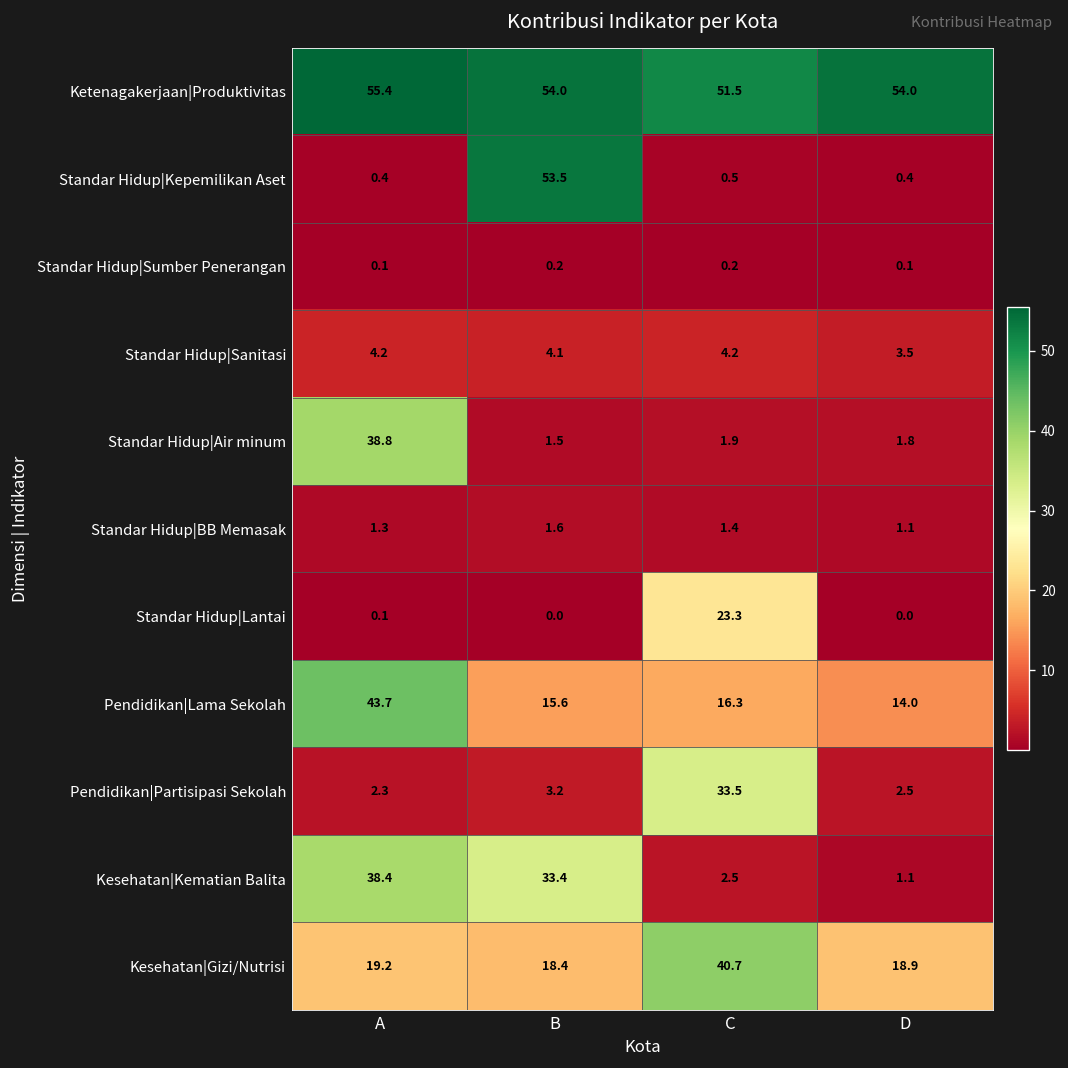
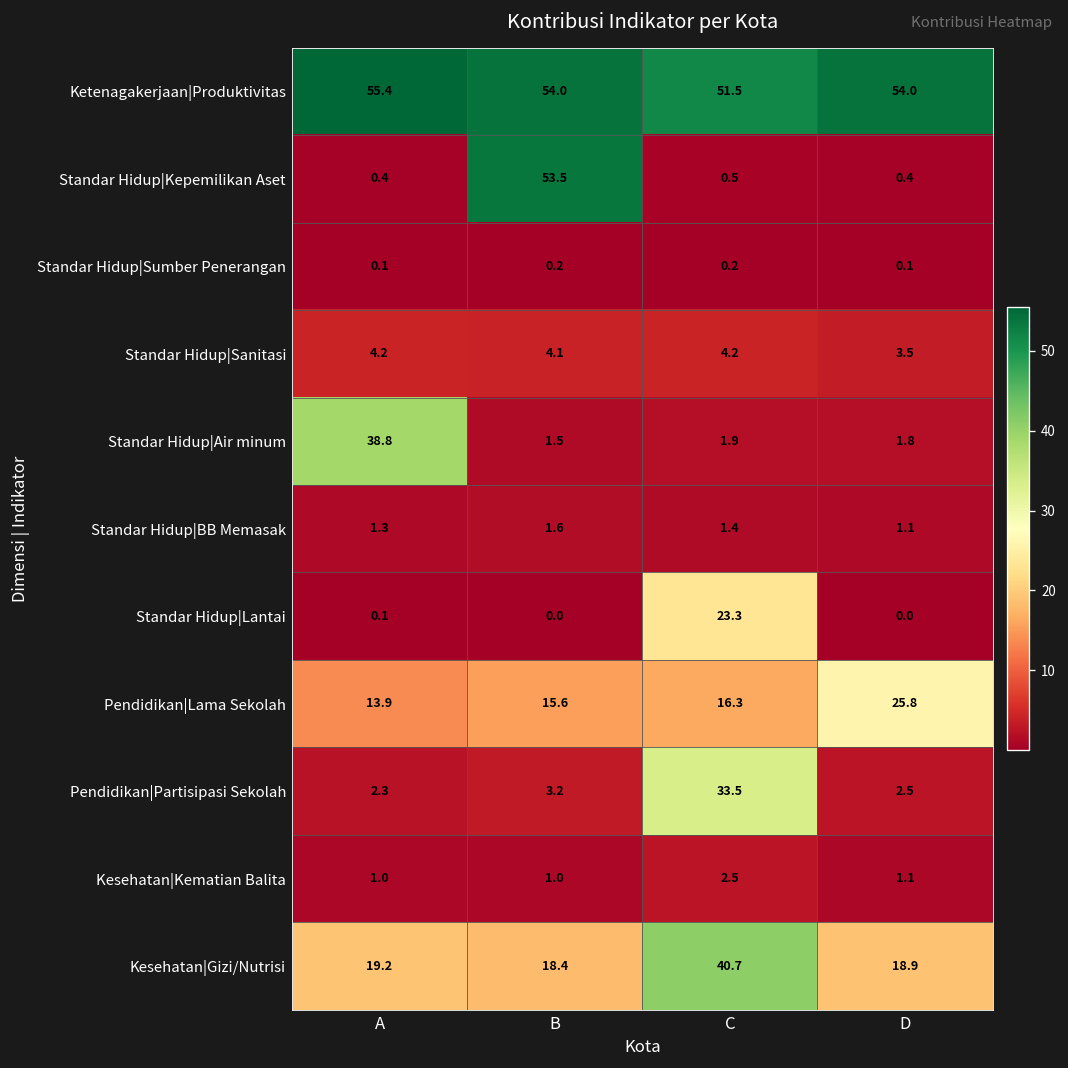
  {
    "Ketenagakerjaan|Produktivitas": {
      "A": 55.4,
      "B": 54.0,
      "C": 51.5,
      "D": 54.0
    },
    "Standar Hidup|Kepemilikan Aset": {
      "A": 0.4,
      "B": 53.5,
      "C": 0.5,
      "D": 0.4
    },
    "Standar Hidup|Sumber Penerangan": {
      "A": 0.1,
      "B": 0.2,
      "C": 0.2,
      "D": 0.1
    },
    "Standar Hidup|Sanitasi": {
      "A": 4.2,
      "B": 4.1,
      "C": 4.2,
      "D": 3.5
    },
    "Standar Hidup|Air minum": {
      "A": 38.8,
      "B": 1.5,
      "C": 1.9,
      "D": 1.8
    },
    "Standar Hidup|BB Memasak": {
      "A": 1.3,
      "B": 1.6,
      "C": 1.4,
      "D": 1.1
    },
    "Standar Hidup|Lantai": {
      "A": 0.1,
      "B": 0.0,
      "C": 23.3,
      "D": 0.0
    },
    "Pendidikan|Lama Sekolah": {
-     "A": 43.7,
+     "A": 13.9,
      "B": 15.6,
      "C": 16.3,
-     "D": 14.0
+     "D": 25.8
    },
    "Pendidikan|Partisipasi Sekolah": {
      "A": 2.3,
      "B": 3.2,
      "C": 33.5,
      "D": 2.5
    },
    "Kesehatan|Kematian Balita": {
-     "A": 38.4,
-     "B": 33.4,
+     "A": 1.0,
+     "B": 1.0,
      "C": 2.5,
      "D": 1.1
    },
    "Kesehatan|Gizi/Nutrisi": {
      "A": 19.2,
      "B": 18.4,
      "C": 40.7,
      "D": 18.9
    }
  }
